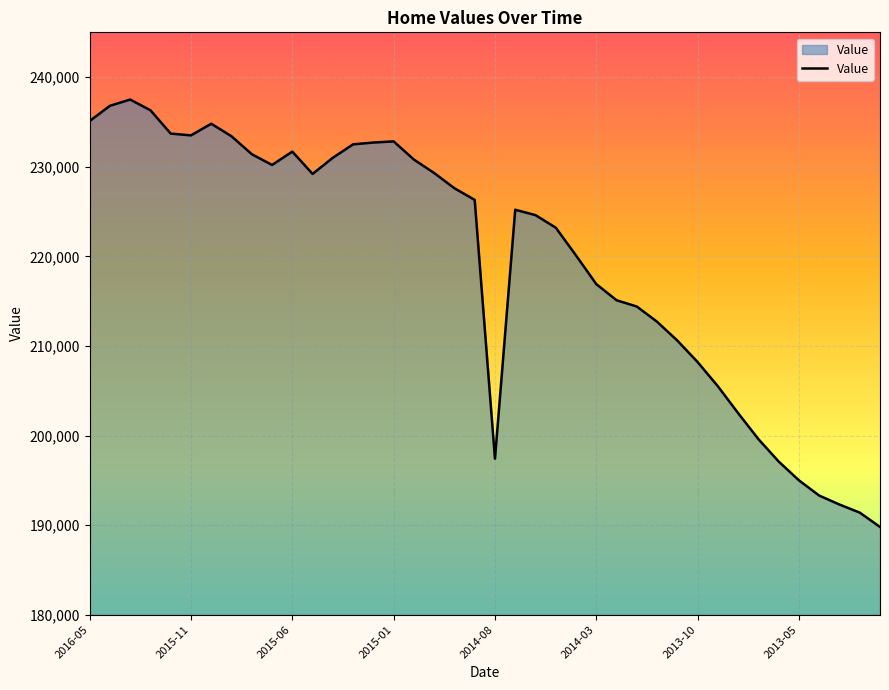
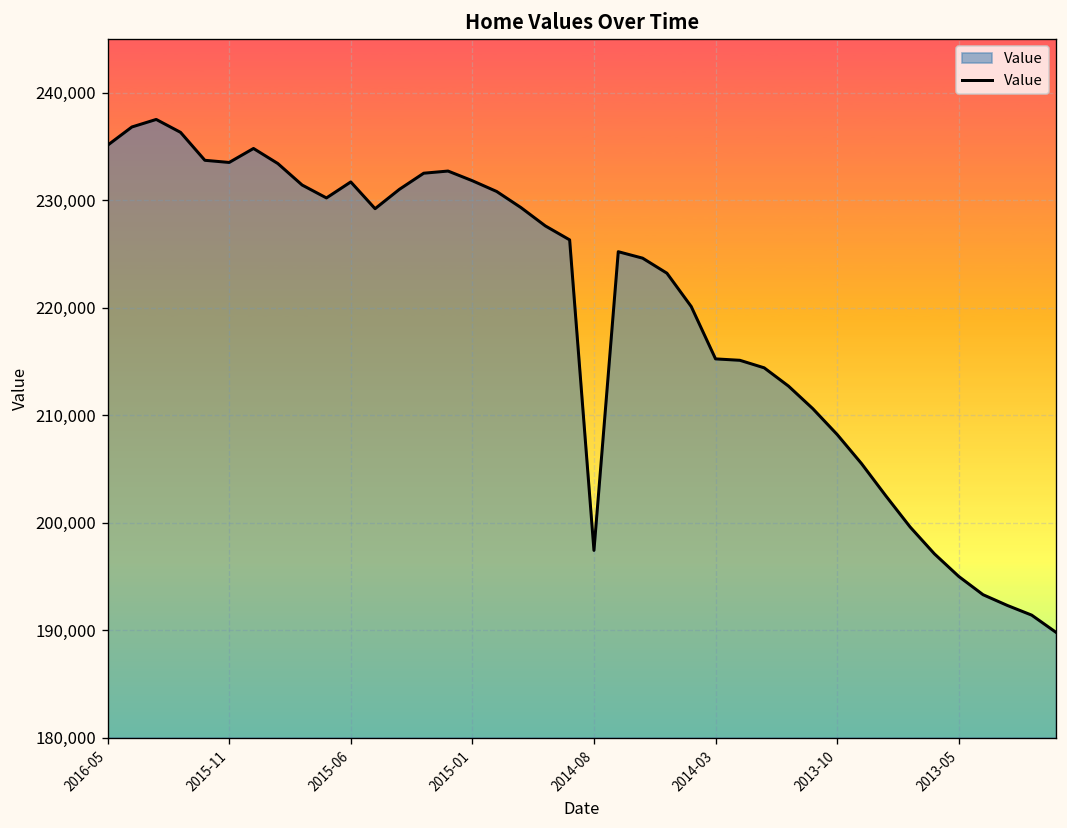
  {
    "2016-05": "235,000",
    "2015-11": "234,000",
    "2015-06": "232,000",
-   "2015-01": "233,000",
+   "2015-01": "232,000",
    "2014-08": "197,000",
-   "2014-03": "217,000",
+   "2014-03": "215,000",
    "2013-10": "208,000",
    "2013-05": "195,000"
  }
